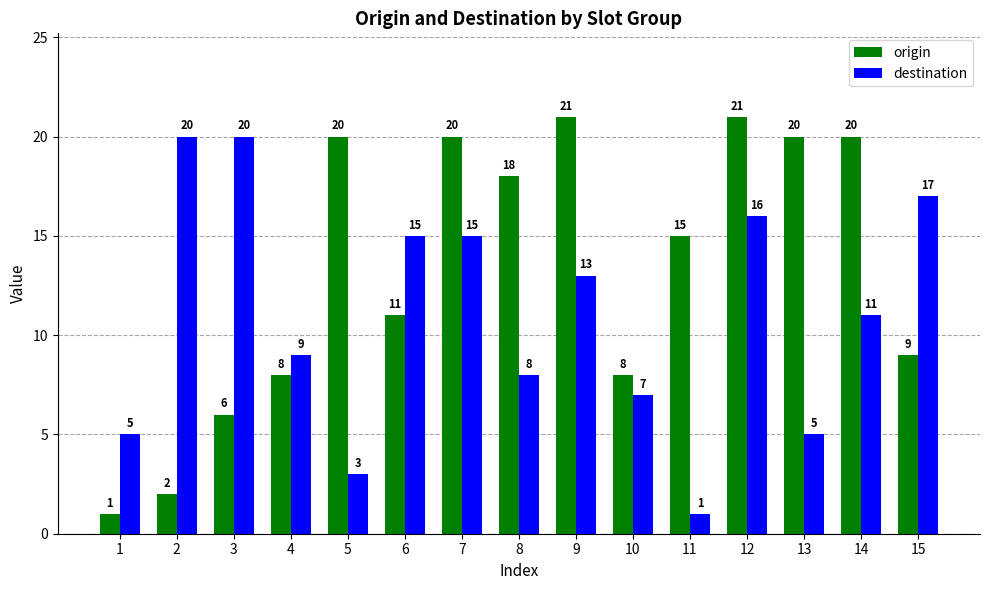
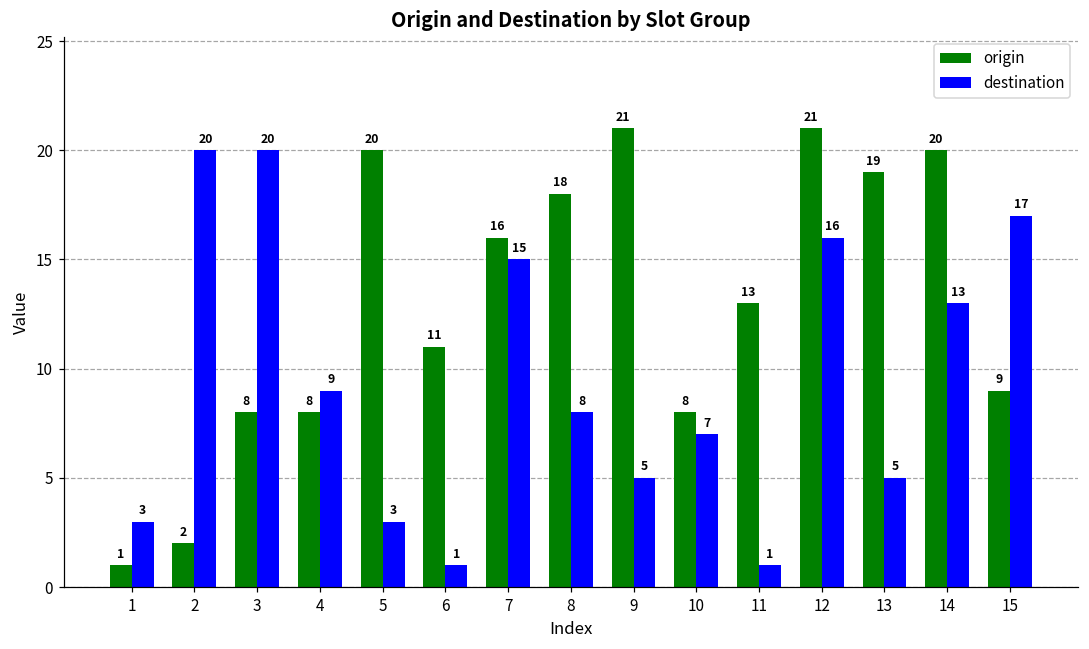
  {
    "origin": {
      "1": 1,
      "2": 2,
-     "3": 6,
+     "3": 8,
      "4": 8,
      "5": 20,
      "6": 11,
-     "7": 20,
+     "7": 16,
      "8": 18,
      "9": 21,
      "10": 8,
-     "11": 15,
+     "11": 13,
      "12": 21,
-     "13": 20,
+     "13": 19,
      "14": 20,
      "15": 9
    },
    "destination": {
-     "1": 5,
+     "1": 3,
      "2": 20,
      "3": 20,
      "4": 9,
      "5": 3,
-     "6": 15,
+     "6": 1,
      "7": 15,
      "8": 8,
-     "9": 13,
+     "9": 5,
      "10": 7,
      "11": 1,
      "12": 16,
      "13": 5,
-     "14": 11,
+     "14": 13,
      "15": 17
    }
  }
